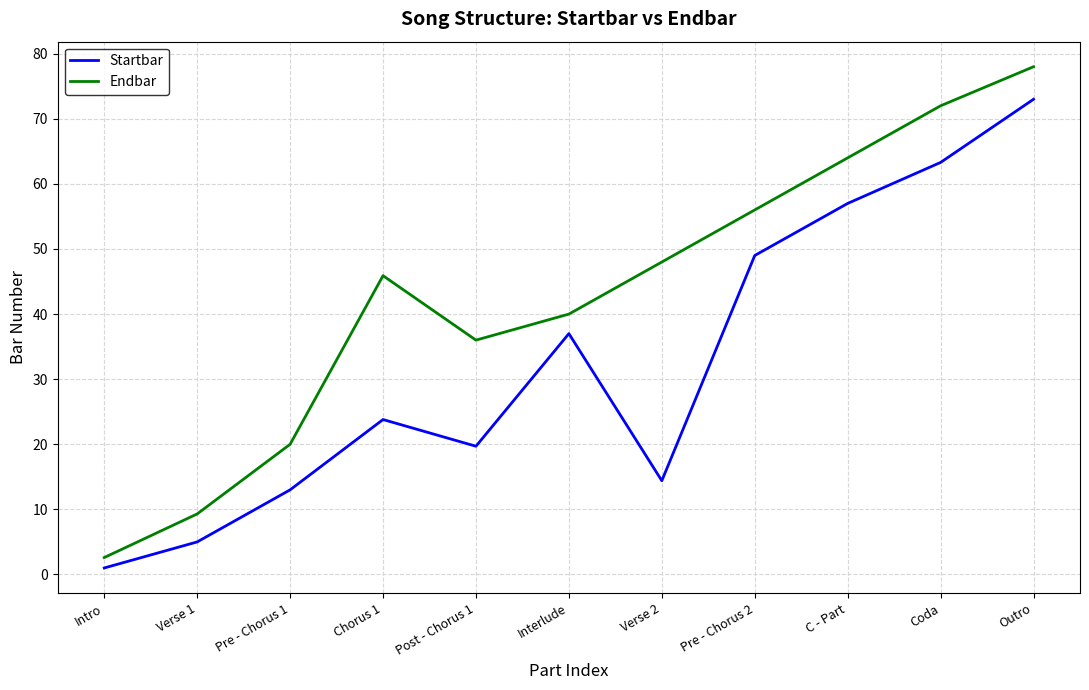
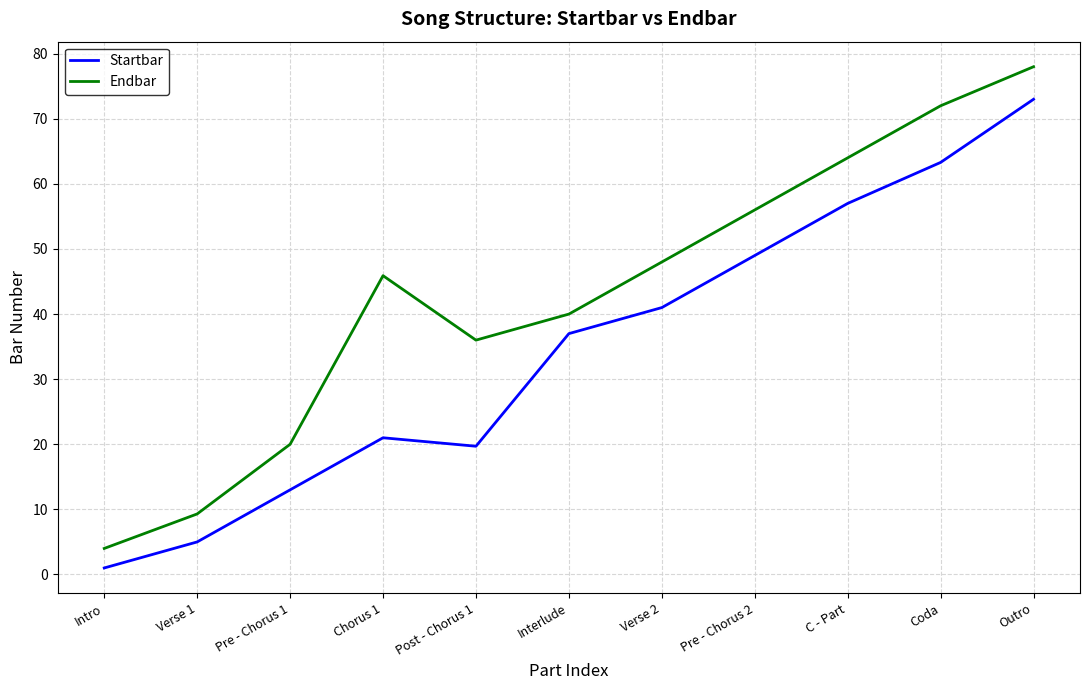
  {
    "Startbar": {
      "Intro": 1,
      "Verse 1": 5,
      "Pre - Chorus 1": 13,
-     "Chorus 1": 24,
+     "Chorus 1": 21,
      "Post - Chorus 1": 20,
      "Interlude": 37,
-     "Verse 2": 14,
+     "Verse 2": 41,
      "Pre - Chorus 2": 49,
      "C - Part": 57,
      "Coda": 63,
      "Outro": 73
    },
    "Endbar": {
-     "Intro": 3,
+     "Intro": 4,
      "Verse 1": 9,
      "Pre - Chorus 1": 20,
      "Chorus 1": 46,
      "Post - Chorus 1": 36,
      "Interlude": 40,
      "Verse 2": 48,
      "Pre - Chorus 2": 56,
      "C - Part": 64,
      "Coda": 72,
      "Outro": 78
    }
  }
